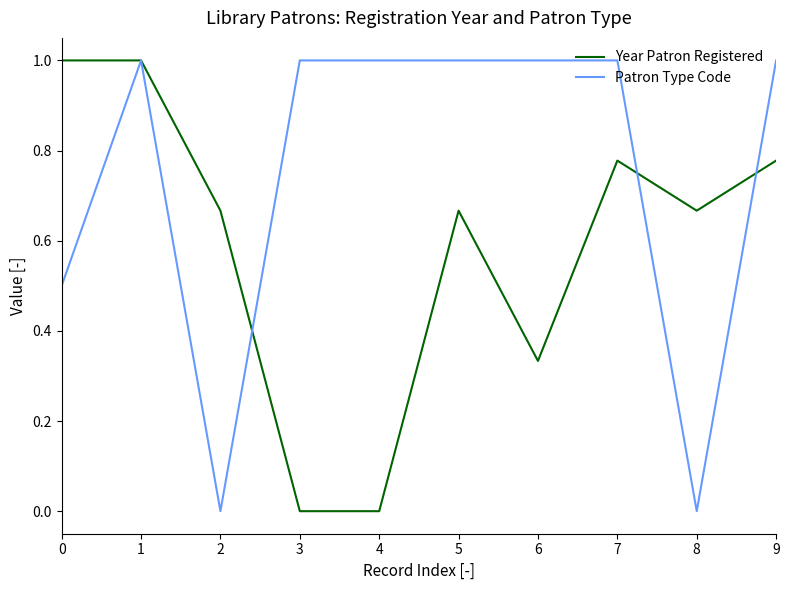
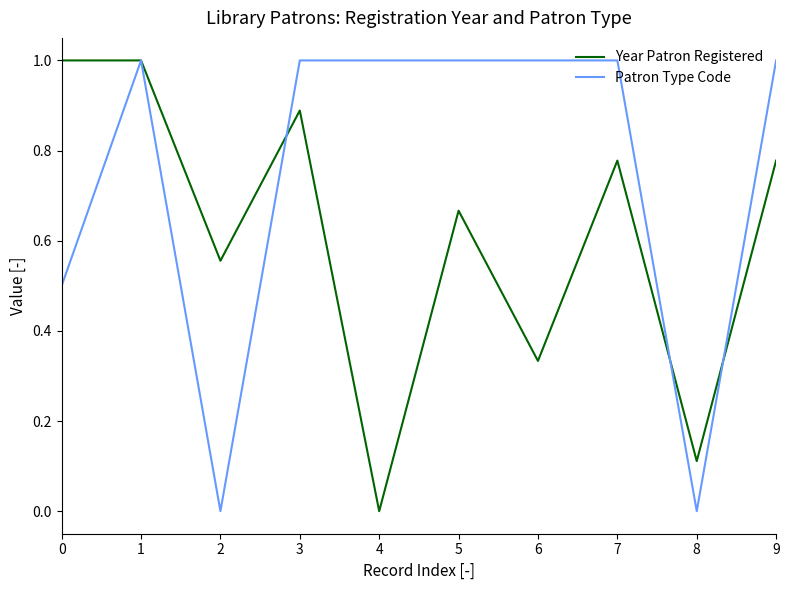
  {
    "Year Patron Registered": {
      "0": 1.00,
-     "2": 0.67,
-     "3": 0.00,
+     "2": 0.56,
+     "3": 0.89,
      "4": 0.00,
      "5": 0.67,
      "6": 0.33,
      "7": 0.78,
-     "8": 0.67,
+     "8": 0.11,
      "9": 0.78
    },
    "Patron Type Code": {
      "0": 0.50,
      "2": 0.00,
      "3": 1.00,
      "4": 1.00,
      "5": 1.00,
      "6": 1.00,
      "7": 1.00,
      "8": 0.00,
      "9": 1.00
    }
  }
